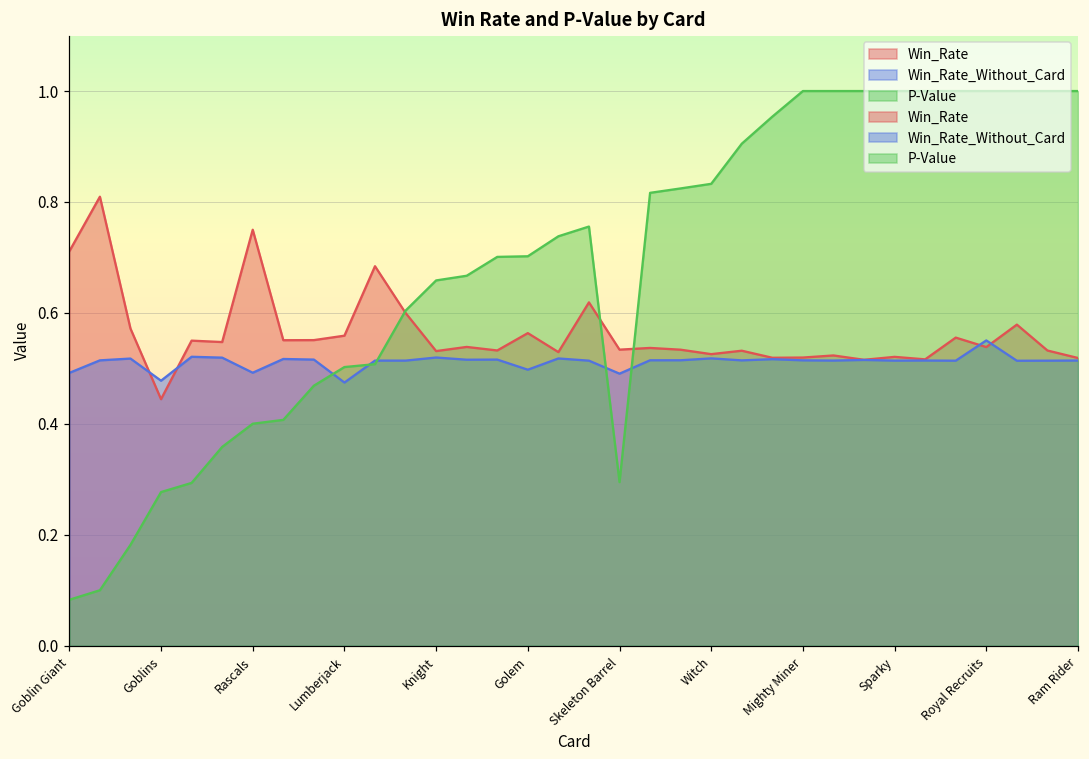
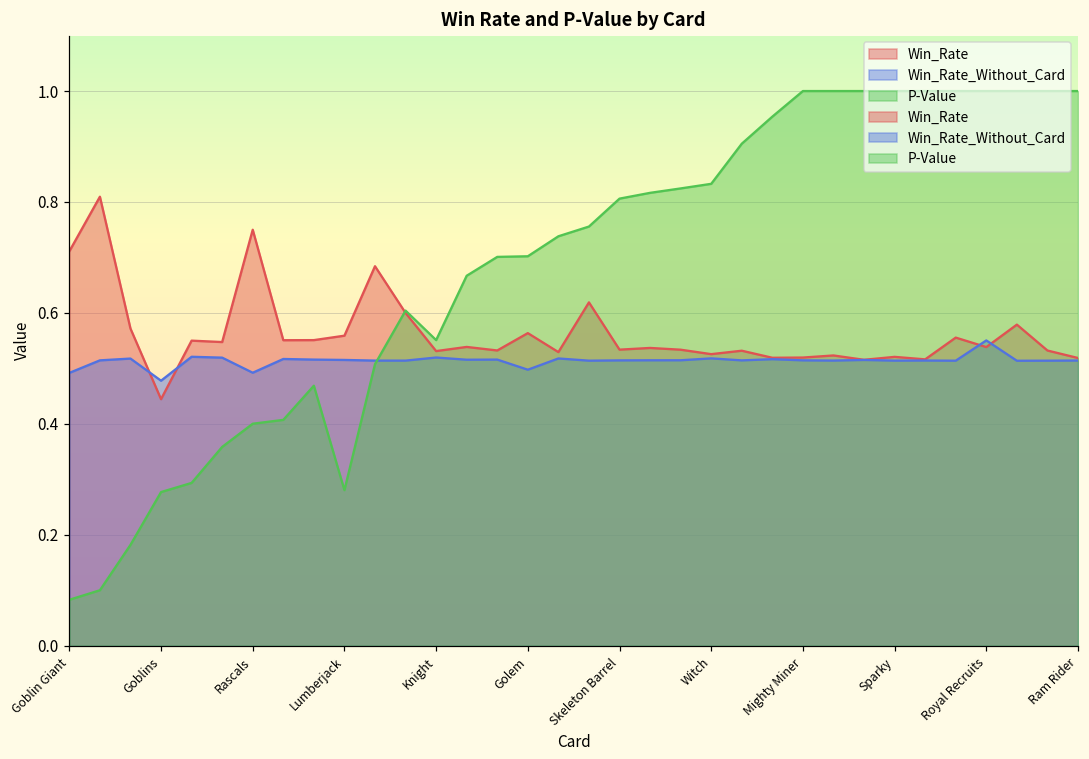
  {
    "Win_Rate": {
      "Goblin Giant": 0.71,
      "Goblins": 0.44,
      "Rascals": 0.75,
      "Lumberjack": 0.56,
      "Knight": 0.53,
      "Golem": 0.56,
      "Skeleton Barrel": 0.53,
      "Witch": 0.53,
      "Mighty Miner": 0.52,
      "Sparky": 0.52,
      "Royal Recruits": 0.54
    },
    "Win_Rate_Without_Card": {
      "Goblin Giant": 0.49,
      "Goblins": 0.48,
      "Rascals": 0.49,
-     "Lumberjack": 0.47,
+     "Lumberjack": 0.52,
      "Knight": 0.52,
      "Golem": 0.50,
-     "Skeleton Barrel": 0.49,
+     "Skeleton Barrel": 0.51,
      "Witch": 0.52,
      "Mighty Miner": 0.51,
      "Sparky": 0.51,
      "Royal Recruits": 0.55
    },
    "P-Value": {
      "Goblin Giant": 0.08,
      "Goblins": 0.28,
      "Rascals": 0.40,
-     "Lumberjack": 0.50,
-     "Knight": 0.66,
+     "Lumberjack": 0.28,
+     "Knight": 0.55,
      "Golem": 0.70,
-     "Skeleton Barrel": 0.30,
+     "Skeleton Barrel": 0.81,
      "Witch": 0.83,
      "Mighty Miner": 1.00,
      "Ram Rider": 1.00
    }
  }
